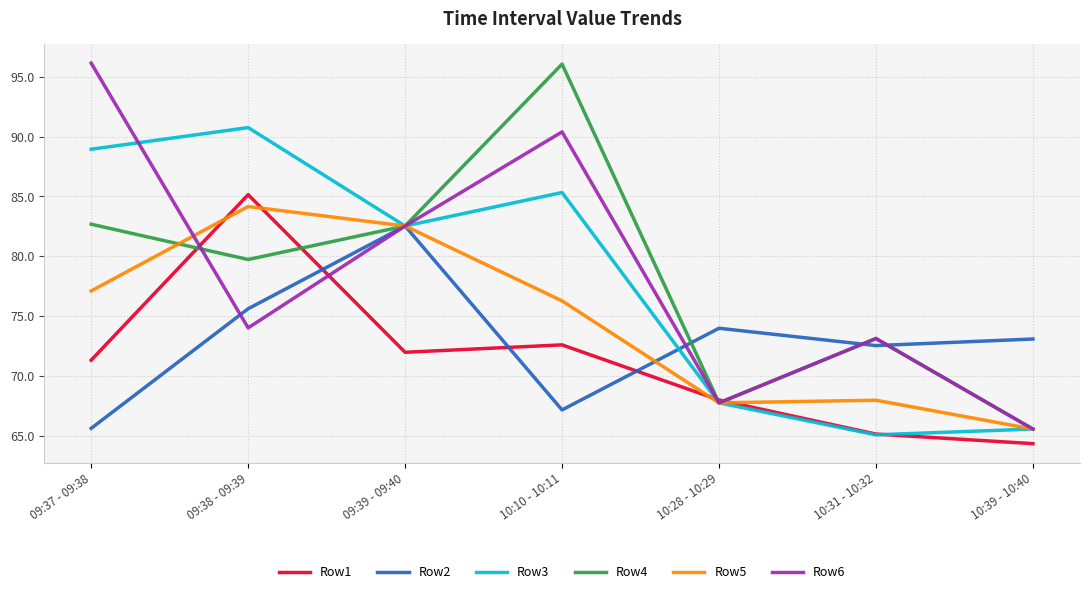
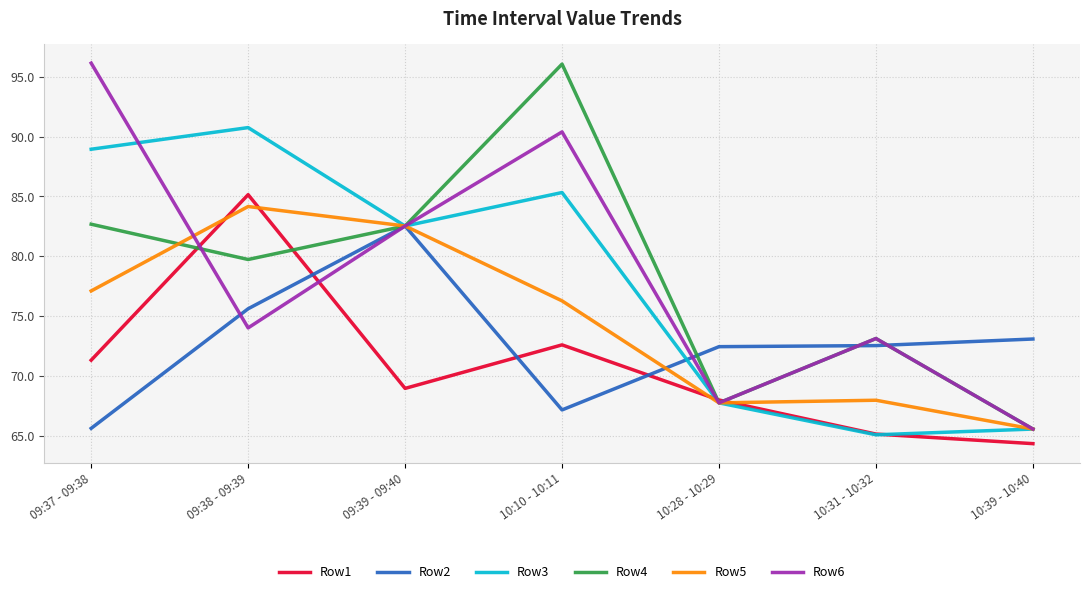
  {
    "Row1": {
      "09:37 - 09:38": 71.3,
      "09:38 - 09:39": 85.1,
-     "09:39 - 09:40": 72.0,
+     "09:39 - 09:40": 68.9,
      "10:10 - 10:11": 72.6,
      "10:28 - 10:29": 68.0,
      "10:39 - 10:40": 64.3
    },
    "Row2": {
      "09:37 - 09:38": 65.6,
      "09:38 - 09:39": 75.6,
      "10:10 - 10:11": 67.1,
-     "10:28 - 10:29": 74.0,
+     "10:28 - 10:29": 72.4,
      "10:31 - 10:32": 72.5,
      "10:39 - 10:40": 73.1
    },
    "Row3": {
      "09:37 - 09:38": 88.9,
      "09:38 - 09:39": 90.8,
      "10:10 - 10:11": 85.3
    },
    "Row4": {
      "09:37 - 09:38": 82.7,
      "09:38 - 09:39": 79.7,
      "10:10 - 10:11": 96.1
    },
    "Row5": {
      "09:37 - 09:38": 77.1,
      "09:38 - 09:39": 84.2,
      "10:10 - 10:11": 76.3,
      "10:31 - 10:32": 68.0
    },
    "Row6": {
      "09:37 - 09:38": 96.1,
      "09:38 - 09:39": 74.0,
      "10:10 - 10:11": 90.4
    }
  }
